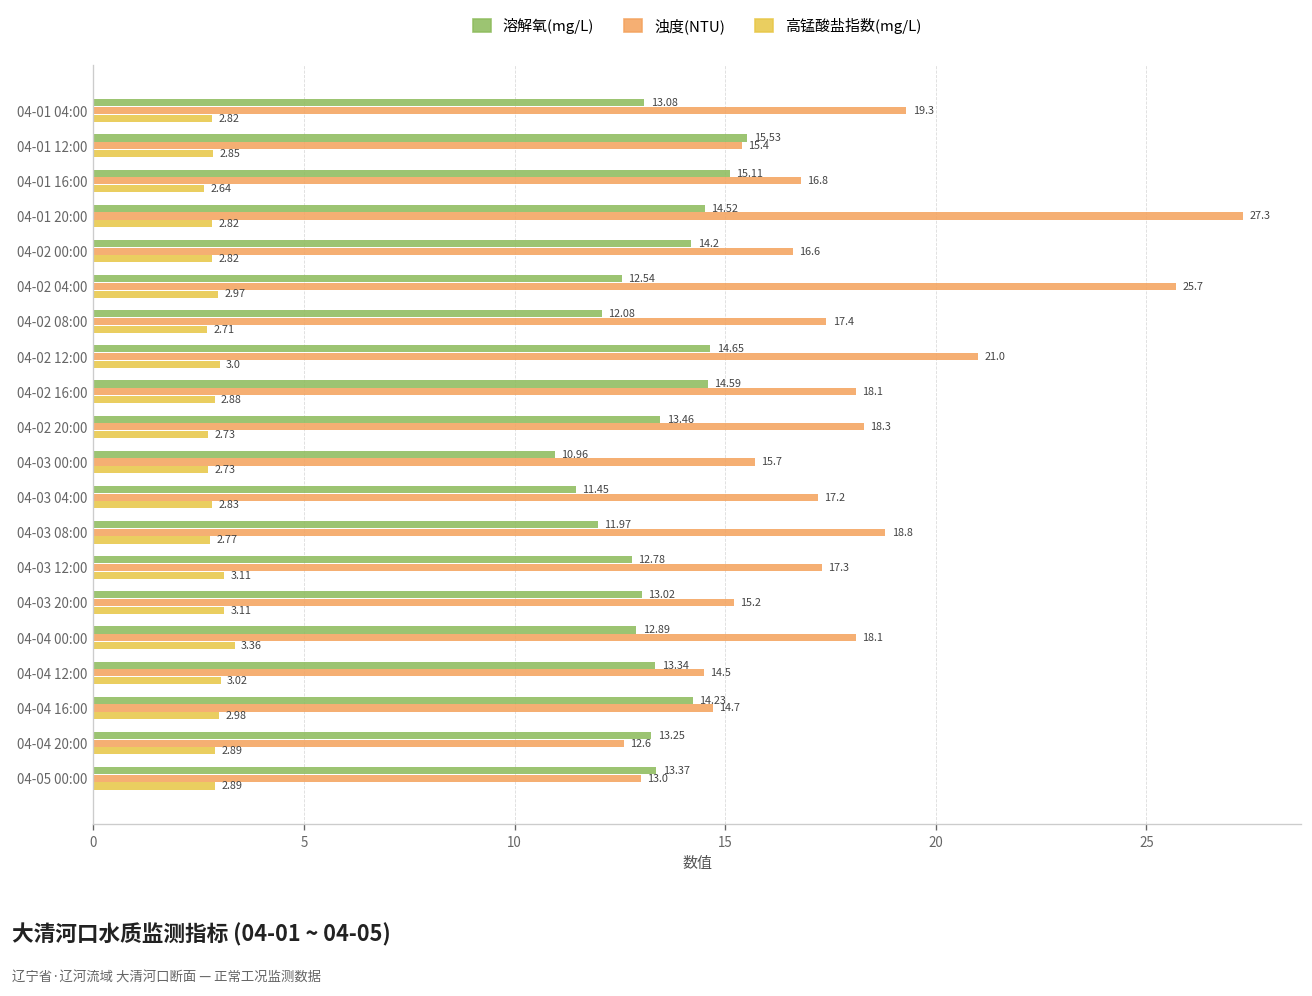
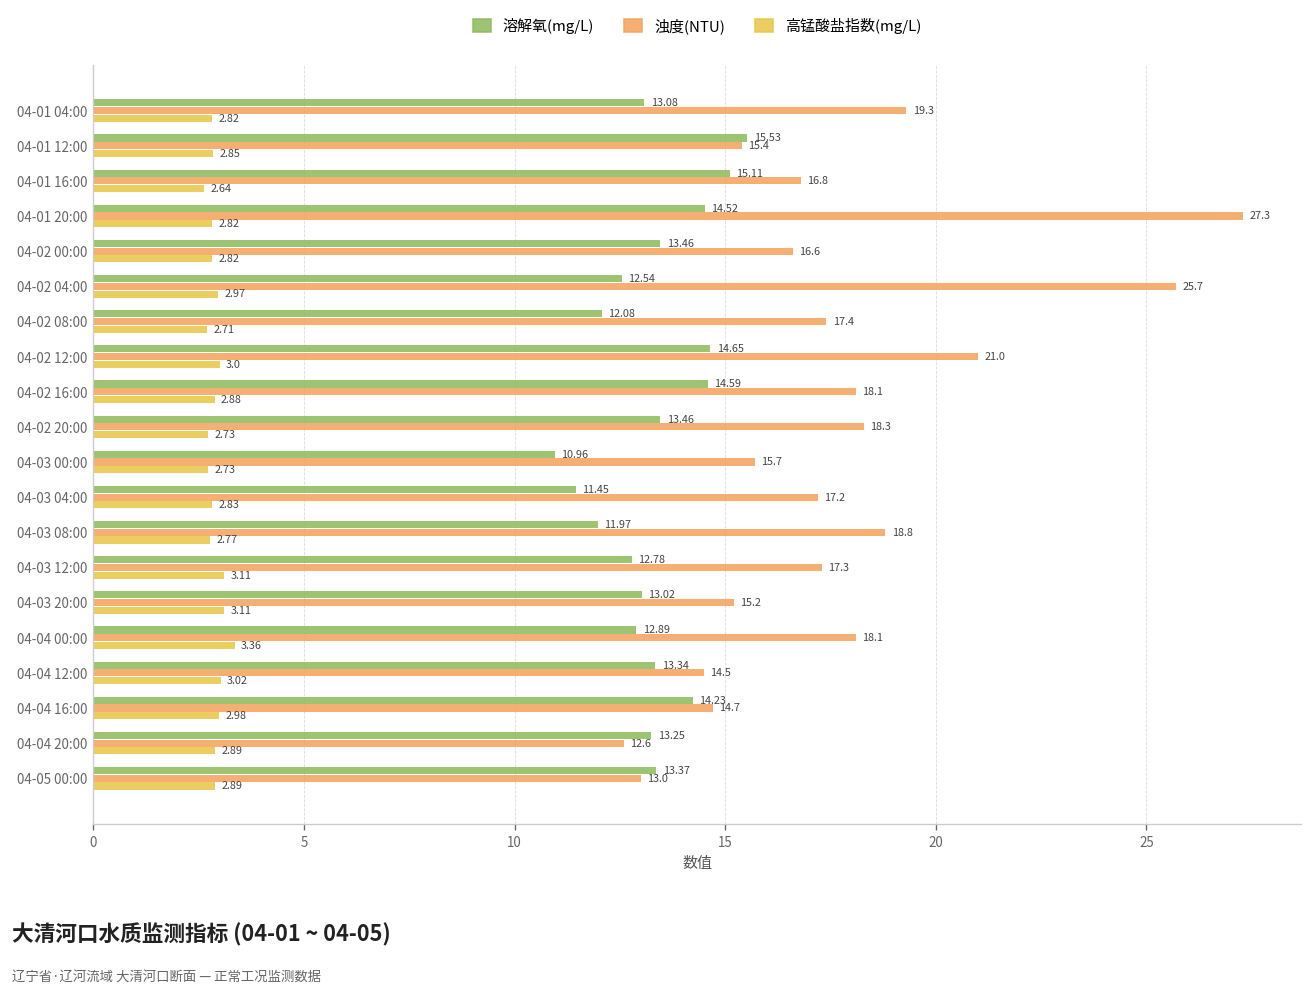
  {
    "溶解氧(mg/L)": {
      "04-01 04:00": 13.08,
      "04-01 16:00": 15.11,
      "04-01 20:00": 14.52,
-     "04-02 00:00": 14.2,
+     "04-02 00:00": 13.46,
      "04-02 04:00": 12.54,
      "04-02 08:00": 12.08,
      "04-02 12:00": 14.65,
      "04-02 16:00": 14.59,
      "04-02 20:00": 13.46,
      "04-03 00:00": 10.96,
      "04-03 04:00": 11.45,
      "04-03 08:00": 11.97,
      "04-03 12:00": 12.78,
      "04-03 20:00": 13.02,
      "04-04 00:00": 12.89,
      "04-04 12:00": 13.34,
      "04-04 16:00": 14.23,
      "04-04 20:00": 13.25,
      "04-05 00:00": 13.37
    }
  }
